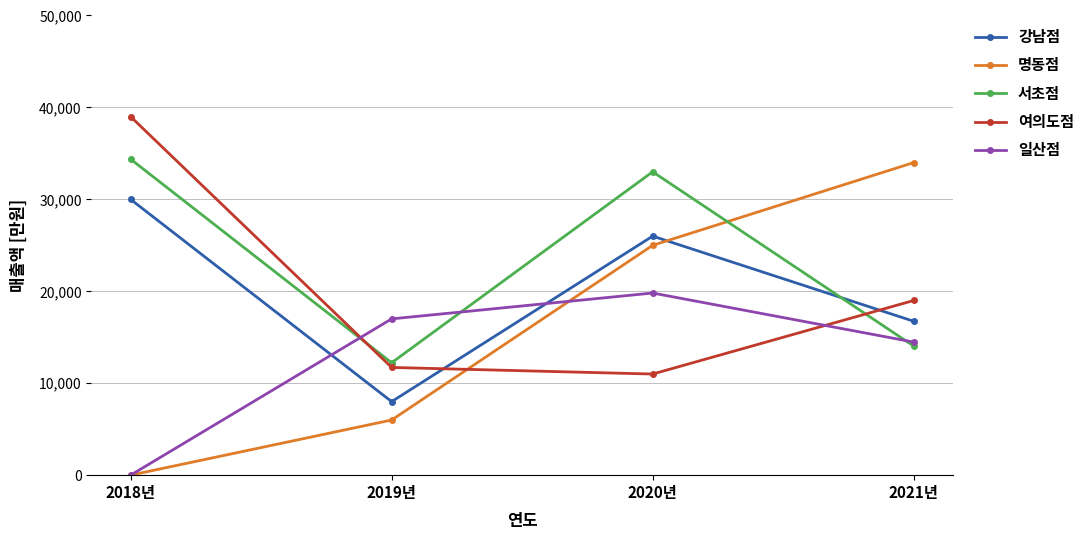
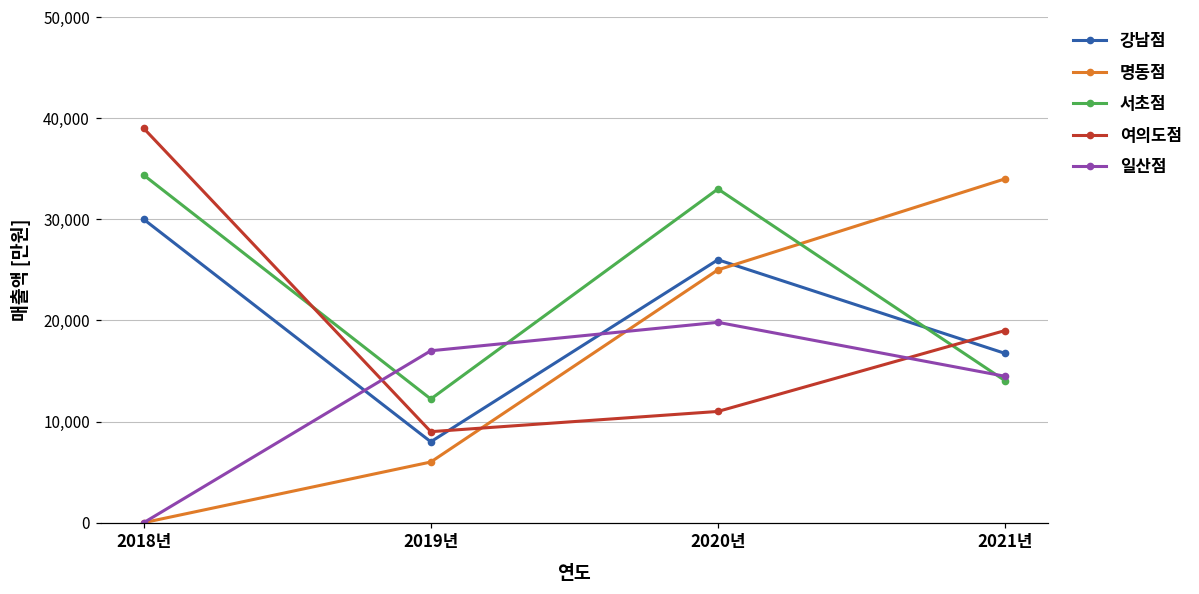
  {
    "강남점": {
      "2018년": "30,000",
      "2019년": "8,000",
      "2020년": "26,000",
      "2021년": "17,000"
    },
    "명동점": {
      "2019년": "6,000",
      "2020년": "25,000",
      "2021년": "34,000"
    },
    "서초점": {
      "2018년": "34,000",
      "2019년": "12,000",
      "2020년": "33,000",
      "2021년": "14,000"
    },
    "여의도점": {
      "2018년": "39,000",
-     "2019년": "12,000",
+     "2019년": "9,000",
      "2020년": "11,000",
      "2021년": "19,000"
    },
    "일산점": {
      "2019년": "17,000",
      "2020년": "20,000",
      "2021년": "14,000"
    }
  }
